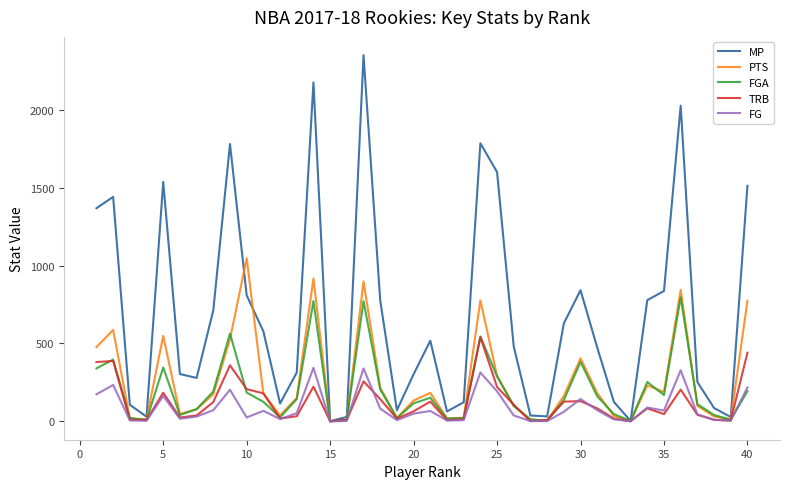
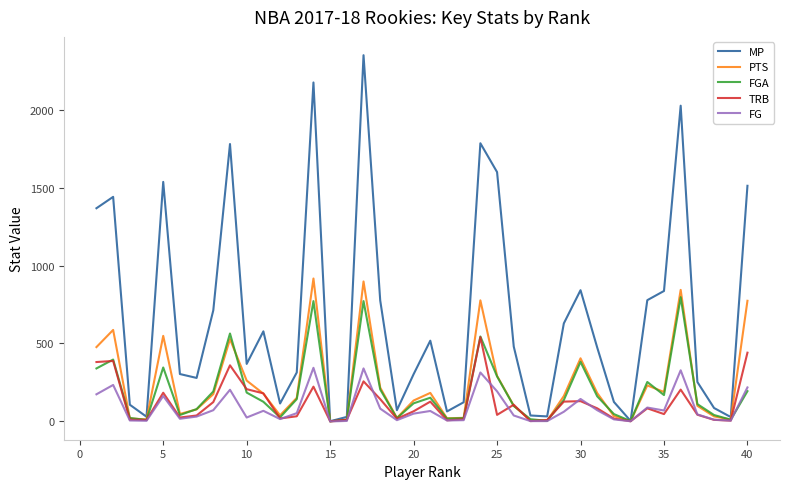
  {
    "MP": {
      "5": 1540,
-     "10": 810,
+     "10": 370,
      "20": 300,
      "25": 1600,
      "30": 840,
      "35": 840,
      "40": 1510
    },
    "PTS": {
      "5": 550,
-     "10": 1050,
+     "10": 260,
      "20": 130,
      "30": 410,
      "35": 190,
      "40": 770
    },
    "FGA": {
      "5": 350,
      "10": 190,
      "20": 120,
      "30": 380,
      "35": 170,
      "40": 190
    },
    "TRB": {
      "5": 180,
      "10": 210,
-     "25": 220,
+     "25": 40,
      "35": 50,
      "40": 440
    },
    "FG": {
      "5": 160,
      "10": 30,
      "25": 190,
      "35": 70,
      "40": 220
    }
  }
